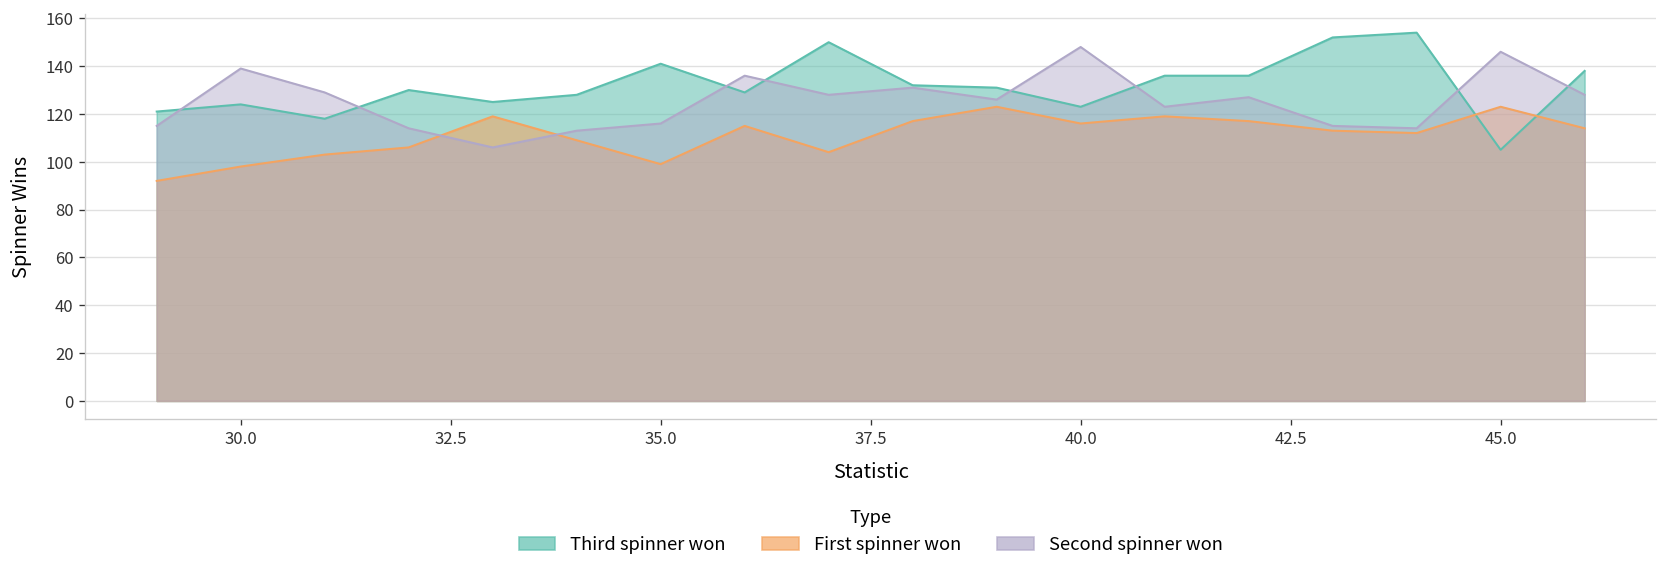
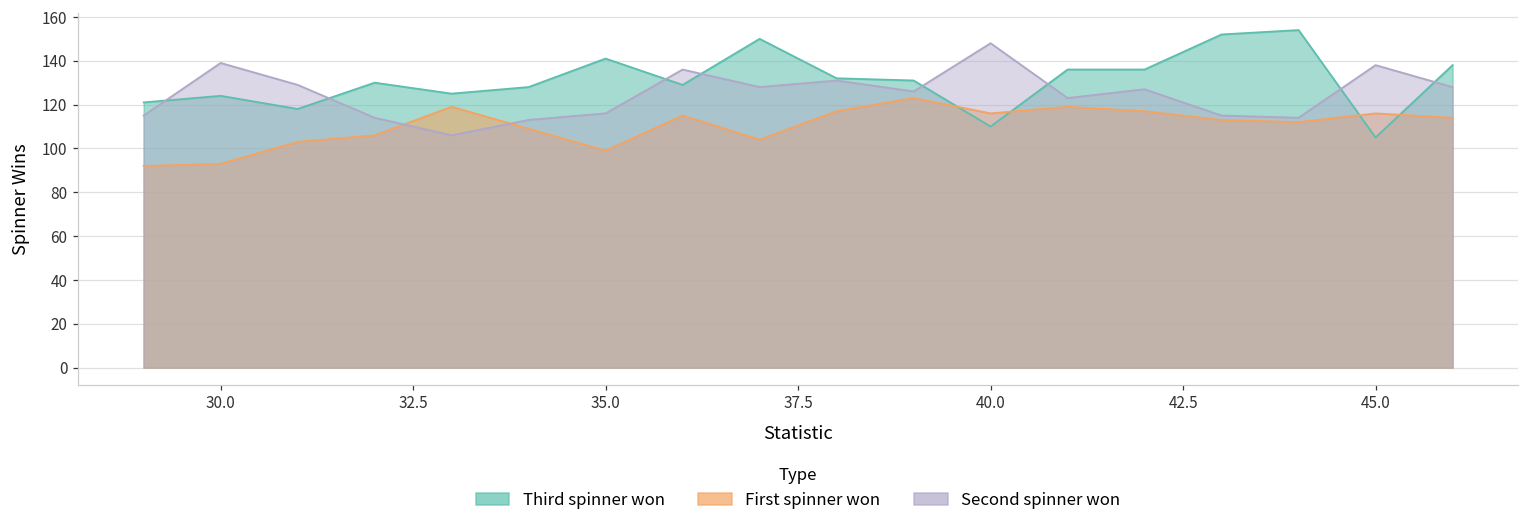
  {
    "Third spinner won": {
      "30.0": 124,
      "35.0": 141,
-     "40.0": 123,
+     "40.0": 110,
      "45.0": 105
    },
    "First spinner won": {
-     "30.0": 98,
+     "30.0": 93,
      "35.0": 99,
      "40.0": 116,
-     "45.0": 123
+     "45.0": 116
    },
    "Second spinner won": {
      "30.0": 139,
      "35.0": 116,
      "40.0": 148,
-     "45.0": 146
+     "45.0": 138
    }
  }
